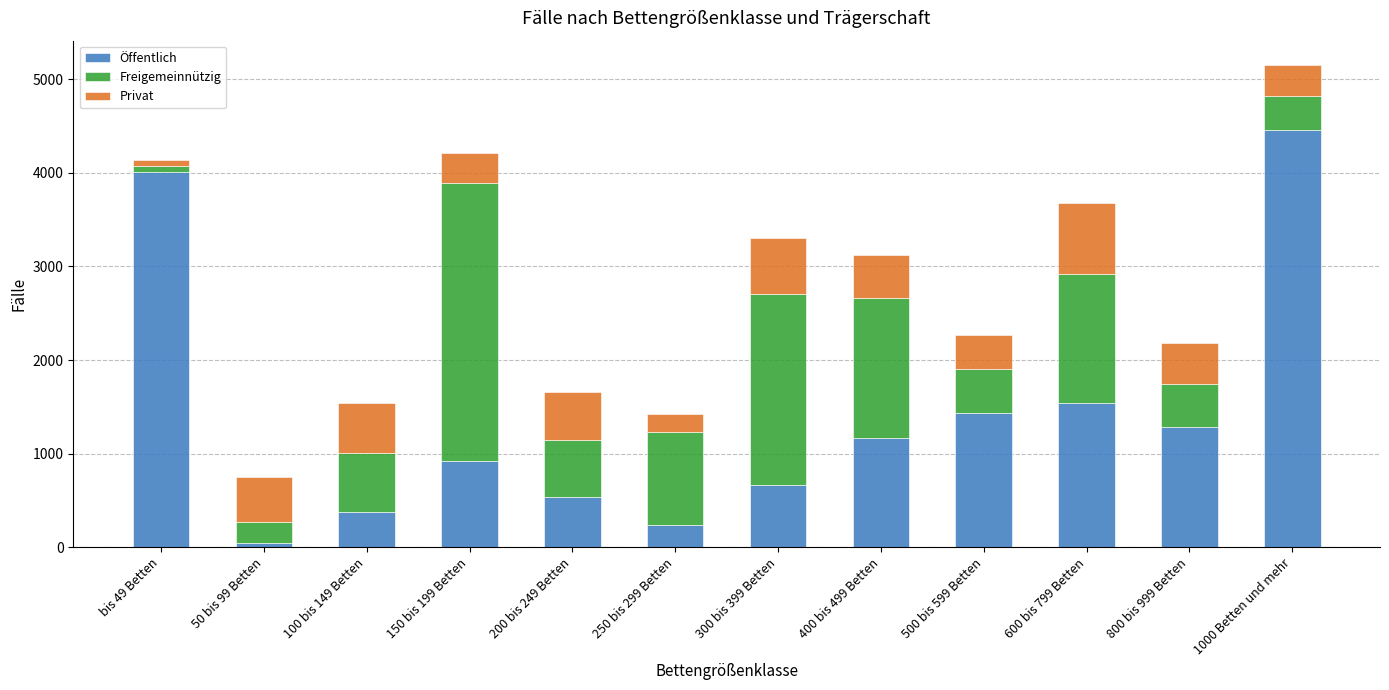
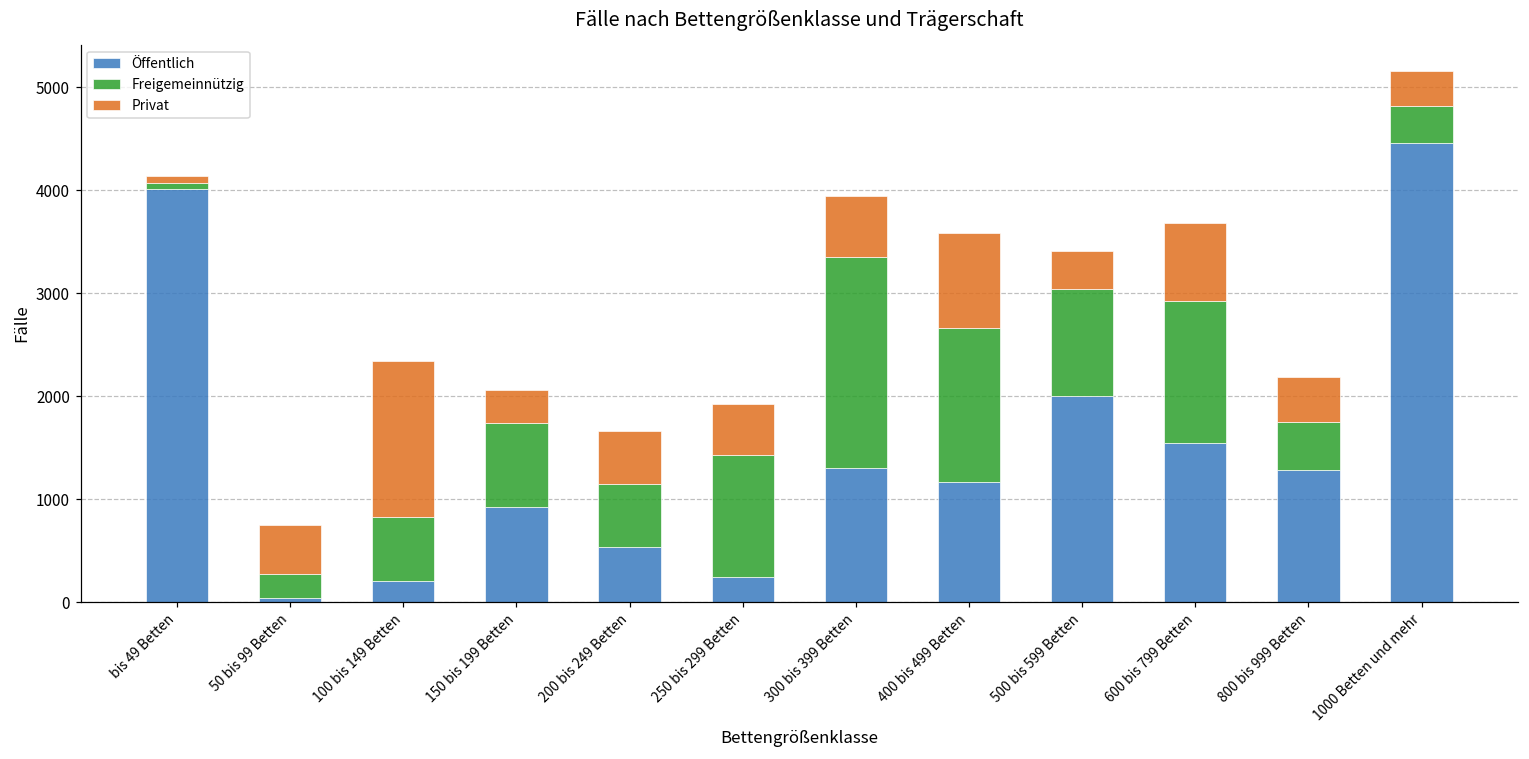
  {
    "Öffentlich": {
      "bis 49 Betten": 4000,
      "50 bis 99 Betten": 0,
-     "100 bis 149 Betten": 400,
+     "100 bis 149 Betten": 200,
      "150 bis 199 Betten": 900,
      "200 bis 249 Betten": 500,
      "250 bis 299 Betten": 200,
-     "300 bis 399 Betten": 700,
+     "300 bis 399 Betten": 1300,
      "400 bis 499 Betten": 1200,
-     "500 bis 599 Betten": 1400,
+     "500 bis 599 Betten": 2000,
      "600 bis 799 Betten": 1500,
      "800 bis 999 Betten": 1300,
      "1000 Betten und mehr": 4500
    },
    "Freigemeinnützig": {
      "bis 49 Betten": 100,
      "50 bis 99 Betten": 200,
      "100 bis 149 Betten": 600,
-     "150 bis 199 Betten": 3000,
+     "150 bis 199 Betten": 800,
      "200 bis 249 Betten": 600,
-     "250 bis 299 Betten": 1000,
+     "250 bis 299 Betten": 1200,
      "300 bis 399 Betten": 2000,
      "400 bis 499 Betten": 1500,
-     "500 bis 599 Betten": 500,
+     "500 bis 599 Betten": 1000,
      "600 bis 799 Betten": 1400,
      "800 bis 999 Betten": 500,
      "1000 Betten und mehr": 400
    },
    "Privat": {
      "bis 49 Betten": 100,
      "50 bis 99 Betten": 500,
-     "100 bis 149 Betten": 500,
+     "100 bis 149 Betten": 1500,
      "150 bis 199 Betten": 300,
      "200 bis 249 Betten": 500,
-     "250 bis 299 Betten": 200,
+     "250 bis 299 Betten": 500,
      "300 bis 399 Betten": 600,
-     "400 bis 499 Betten": 500,
+     "400 bis 499 Betten": 900,
      "500 bis 599 Betten": 400,
      "600 bis 799 Betten": 800,
      "800 bis 999 Betten": 400,
      "1000 Betten und mehr": 300
    }
  }
